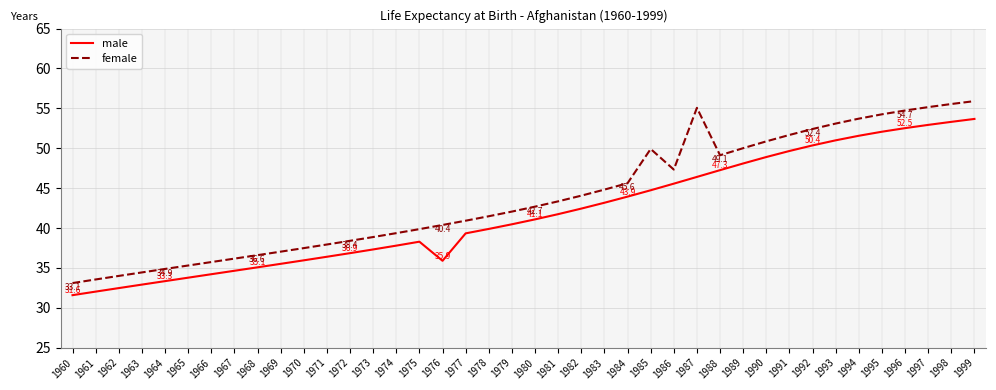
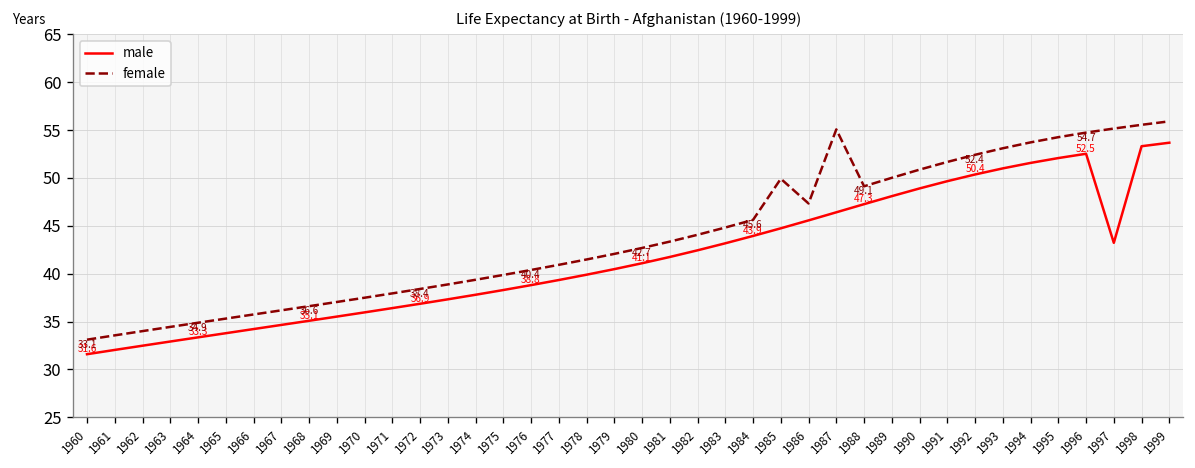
  {
    "male": {
-     "1976": 35.9,
+     "1976": 38.8,
      "1996": 52.5,
-     "1997": 53
+     "1997": 43
    },
    "female": {
      "1976": 40.4,
      "1996": 54.7
    }
  }
